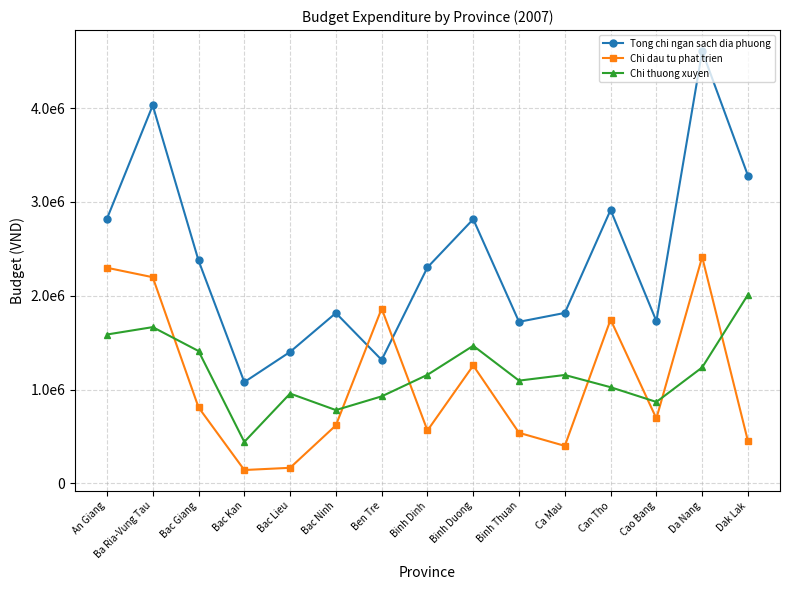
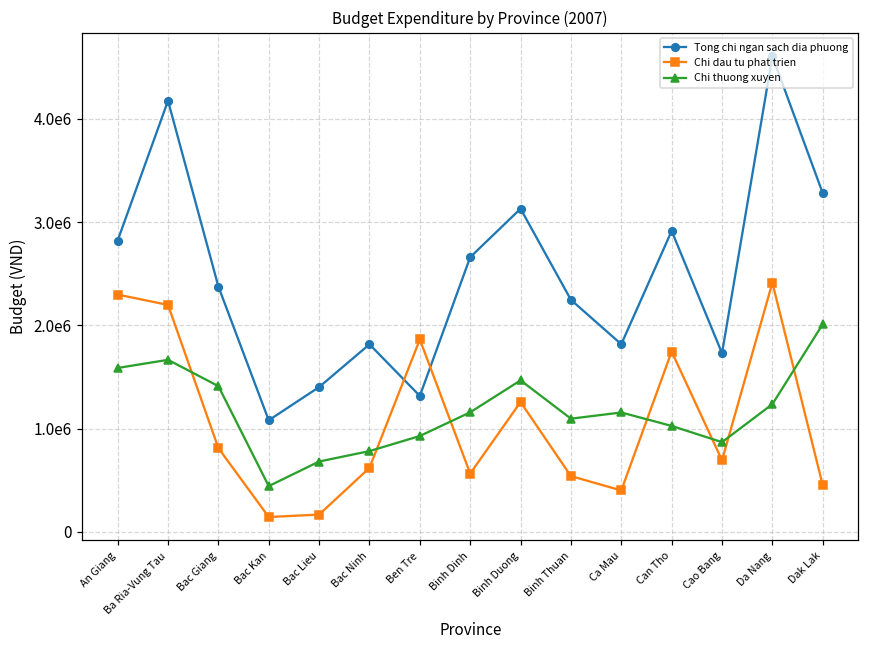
  {
    "Tong chi ngan sach dia phuong": {
      "An Giang": 2800000,
-     "Ba Ria-Vung Tau": 4000000,
+     "Ba Ria-Vung Tau": 4200000,
      "Bac Giang": 2400000,
      "Bac Kan": 1100000,
      "Bac Lieu": 1400000,
      "Bac Ninh": 1800000,
      "Ben Tre": 1300000,
-     "Binh Dinh": 2300000,
-     "Binh Duong": 2800000,
-     "Binh Thuan": 1700000,
+     "Binh Dinh": 2700000,
+     "Binh Duong": 3100000,
+     "Binh Thuan": 2200000,
      "Ca Mau": 1800000,
      "Can Tho": 2900000,
      "Cao Bang": 1700000,
      "Dak Lak": 3300000
    },
    "Chi dau tu phat trien": {
      "An Giang": 2300000,
      "Ba Ria-Vung Tau": 2200000,
      "Bac Giang": 800000,
      "Bac Kan": 100000,
      "Bac Lieu": 200000,
      "Bac Ninh": 600000,
      "Ben Tre": 1900000,
      "Binh Dinh": 600000,
      "Binh Duong": 1300000,
      "Binh Thuan": 500000,
      "Ca Mau": 400000,
      "Can Tho": 1700000,
      "Cao Bang": 700000,
      "Da Nang": 2400000,
      "Dak Lak": 500000
    },
    "Chi thuong xuyen": {
      "An Giang": 1600000,
      "Ba Ria-Vung Tau": 1700000,
      "Bac Giang": 1400000,
      "Bac Kan": 400000,
-     "Bac Lieu": 1000000,
+     "Bac Lieu": 700000,
      "Bac Ninh": 800000,
      "Ben Tre": 900000,
      "Binh Dinh": 1200000,
      "Binh Duong": 1500000,
      "Binh Thuan": 1100000,
      "Ca Mau": 1200000,
      "Can Tho": 1000000,
      "Cao Bang": 900000,
      "Da Nang": 1200000,
      "Dak Lak": 2000000
    }
  }
